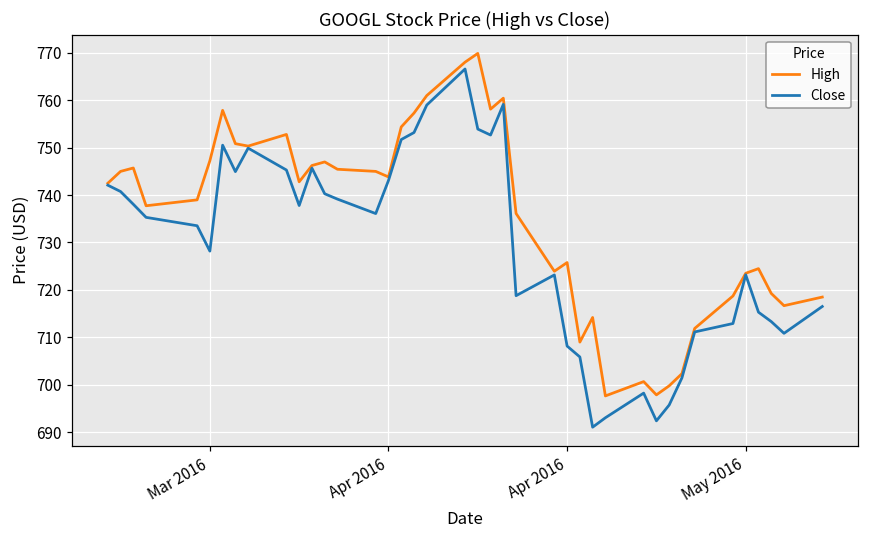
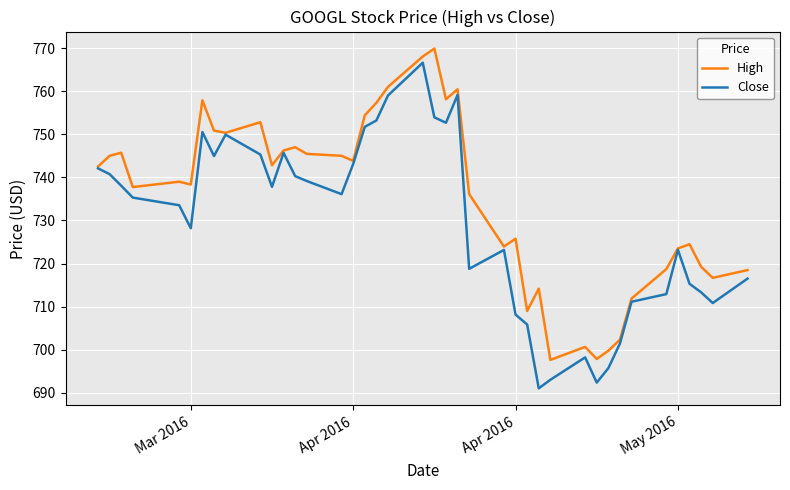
  {
    "High": {
-     "Mar 2016": 747
+     "Mar 2016": 738
    },
    "Close": {
      "Mar 2016": 728
    }
  }
